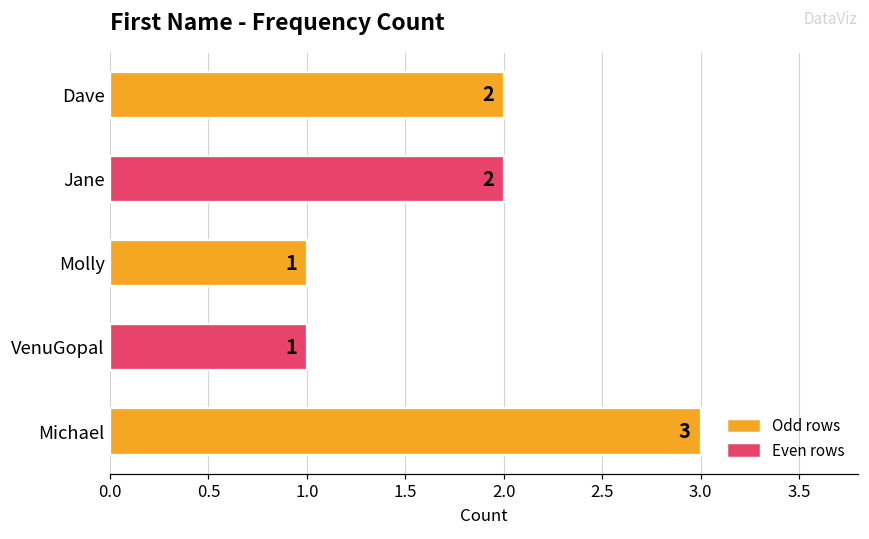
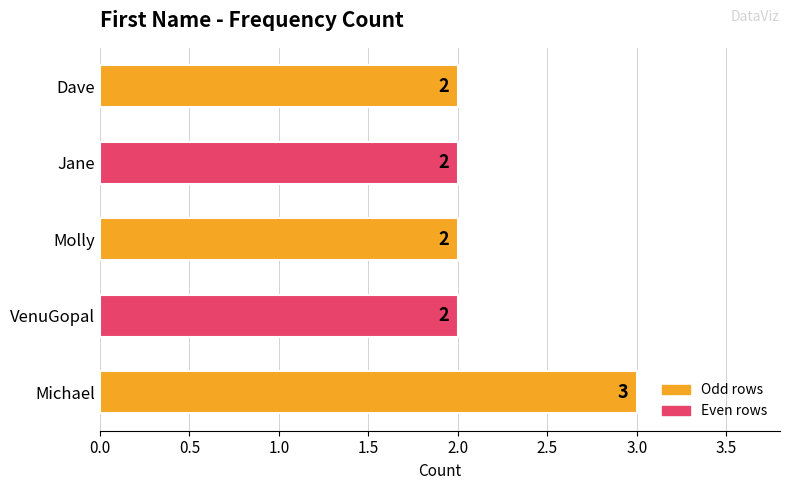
  {
    "Dave": 2,
    "Jane": 2,
-   "Molly": 1,
-   "VenuGopal": 1,
+   "Molly": 2,
+   "VenuGopal": 2,
    "Michael": 3
  }
